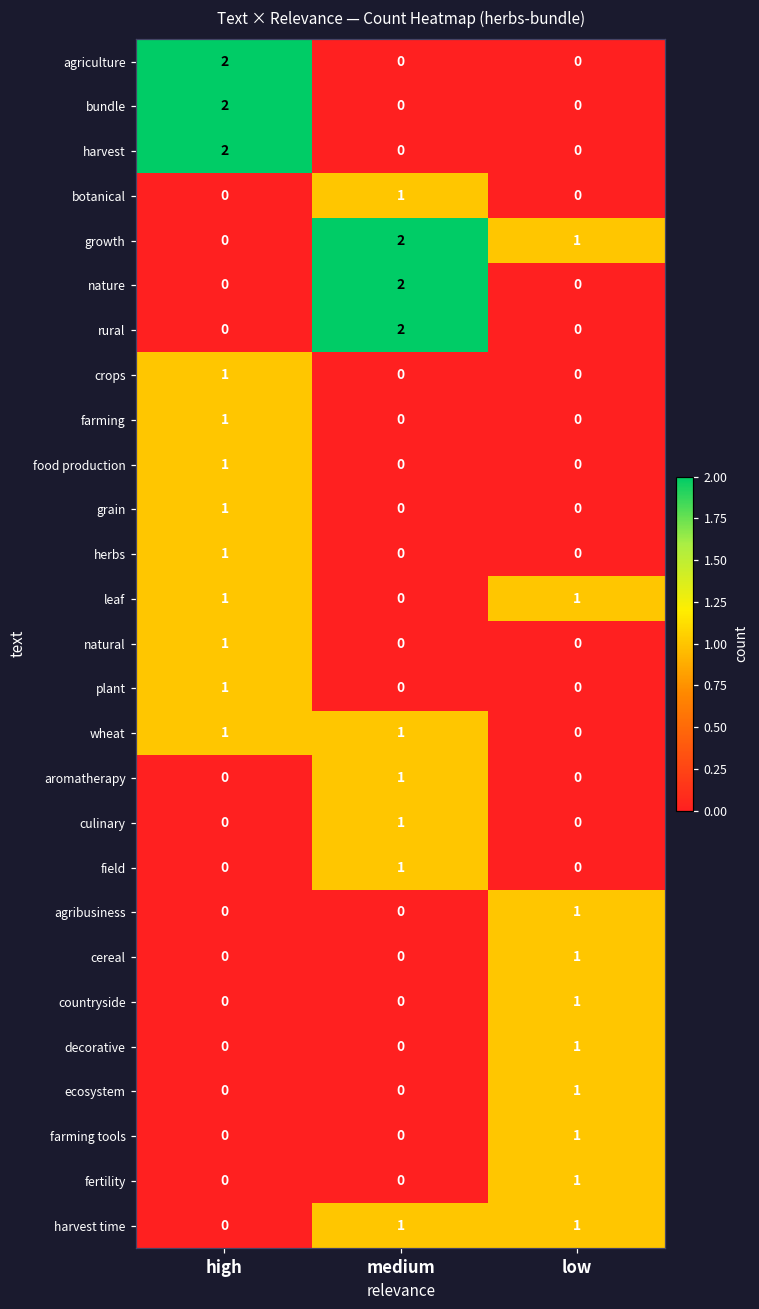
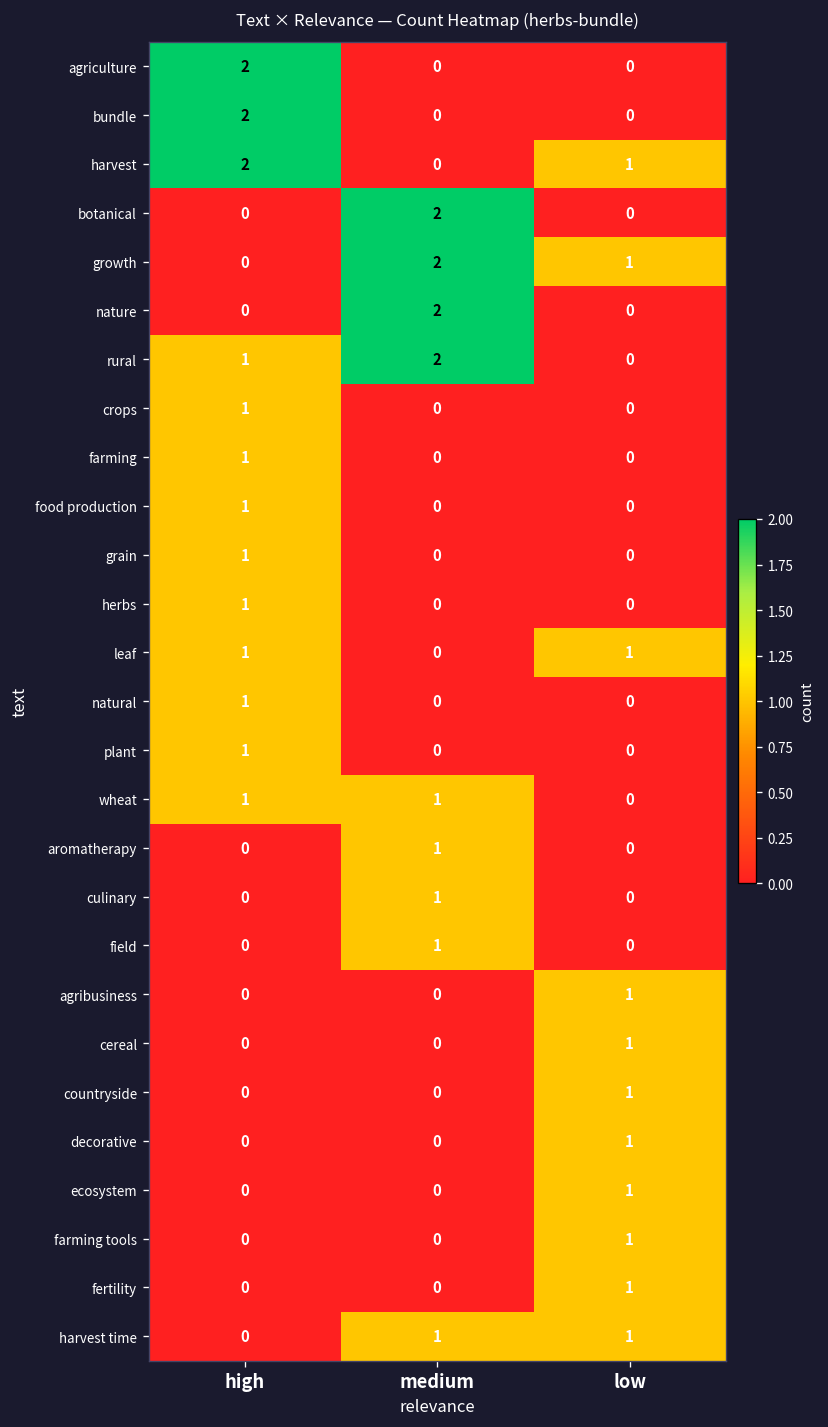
  {
    "agriculture": {
      "high": 2,
      "medium": 0,
      "low": 0
    },
    "bundle": {
      "high": 2,
      "medium": 0,
      "low": 0
    },
    "harvest": {
      "high": 2,
      "medium": 0,
-     "low": 0
+     "low": 1
    },
    "botanical": {
      "high": 0,
-     "medium": 1,
+     "medium": 2,
      "low": 0
    },
    "growth": {
      "high": 0,
      "medium": 2,
      "low": 1
    },
    "nature": {
      "high": 0,
      "medium": 2,
      "low": 0
    },
    "rural": {
-     "high": 0,
+     "high": 1,
      "medium": 2,
      "low": 0
    },
    "crops": {
      "high": 1,
      "medium": 0,
      "low": 0
    },
    "farming": {
      "high": 1,
      "medium": 0,
      "low": 0
    },
    "food production": {
      "high": 1,
      "medium": 0,
      "low": 0
    },
    "grain": {
      "high": 1,
      "medium": 0,
      "low": 0
    },
    "herbs": {
      "high": 1,
      "medium": 0,
      "low": 0
    },
    "leaf": {
      "high": 1,
      "medium": 0,
      "low": 1
    },
    "natural": {
      "high": 1,
      "medium": 0,
      "low": 0
    },
    "plant": {
      "high": 1,
      "medium": 0,
      "low": 0
    },
    "wheat": {
      "high": 1,
      "medium": 1,
      "low": 0
    },
    "aromatherapy": {
      "high": 0,
      "medium": 1,
      "low": 0
    },
    "culinary": {
      "high": 0,
      "medium": 1,
      "low": 0
    },
    "field": {
      "high": 0,
      "medium": 1,
      "low": 0
    },
    "agribusiness": {
      "high": 0,
      "medium": 0,
      "low": 1
    },
    "cereal": {
      "high": 0,
      "medium": 0,
      "low": 1
    },
    "countryside": {
      "high": 0,
      "medium": 0,
      "low": 1
    },
    "decorative": {
      "high": 0,
      "medium": 0,
      "low": 1
    },
    "ecosystem": {
      "high": 0,
      "medium": 0,
      "low": 1
    },
    "farming tools": {
      "high": 0,
      "medium": 0,
      "low": 1
    },
    "fertility": {
      "high": 0,
      "medium": 0,
      "low": 1
    },
    "harvest time": {
      "high": 0,
      "medium": 1,
      "low": 1
    }
  }
